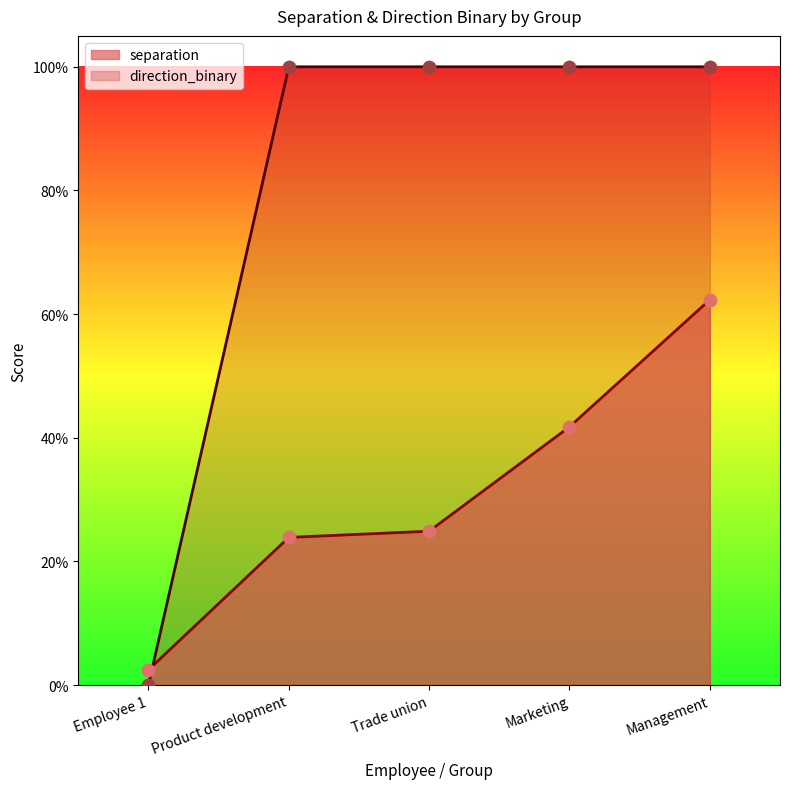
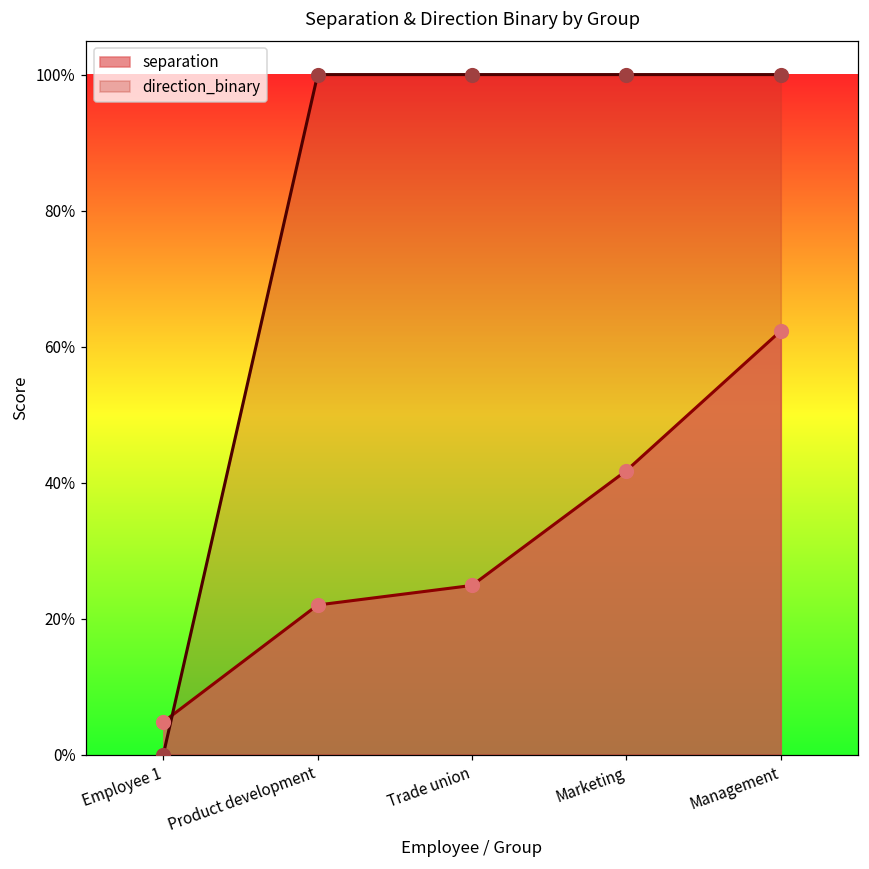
  {
    "separation": {
-     "Employee 1": "2%",
-     "Product development": "24%",
+     "Employee 1": "5%",
+     "Product development": "22%",
      "Trade union": "25%",
      "Marketing": "42%",
      "Management": "62%"
    },
    "direction_binary": {
      "Employee 1": "0%",
      "Product development": "100%",
      "Trade union": "100%",
      "Marketing": "100%",
      "Management": "100%"
    }
  }
